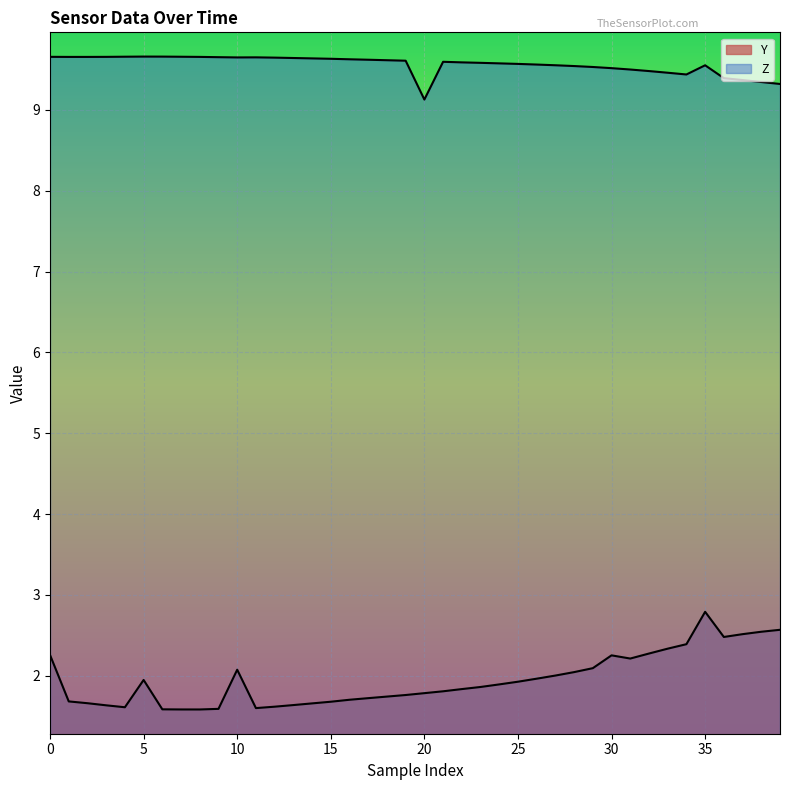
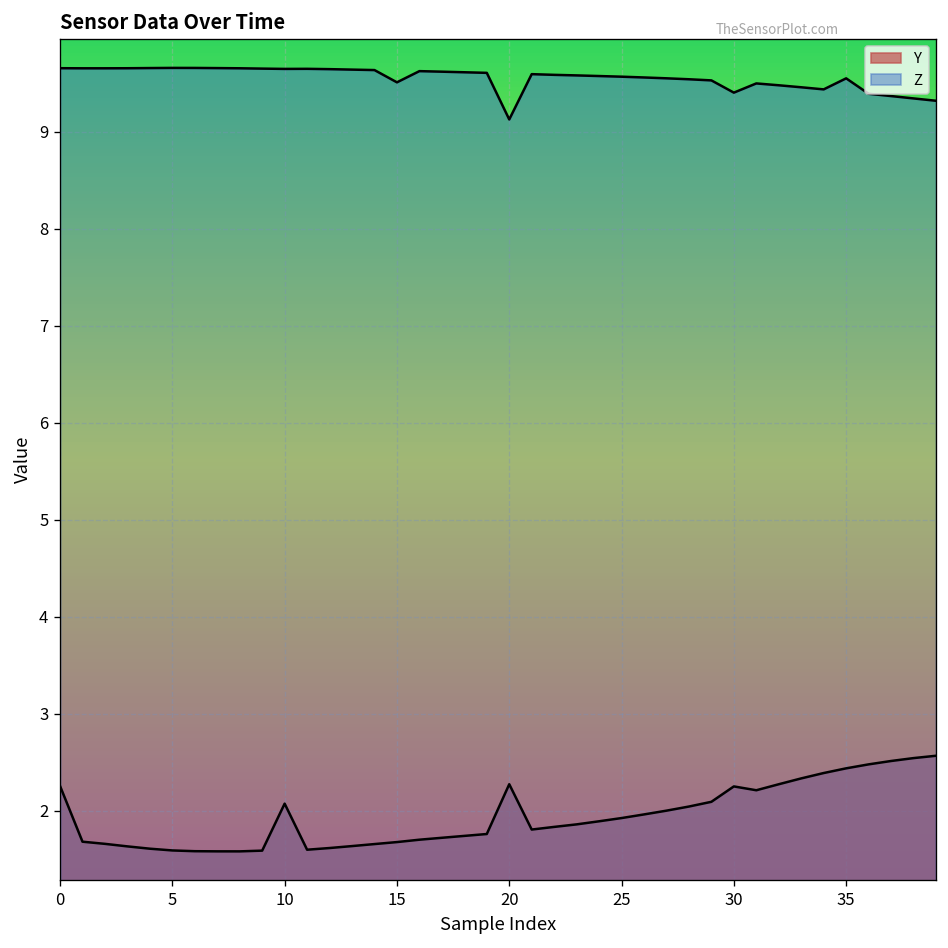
  {
    "Y": {
      "0": 2.3,
-     "5": 1.9,
+     "5": 1.6,
      "10": 2.1,
      "15": 1.7,
-     "20": 1.8,
+     "20": 2.3,
      "25": 1.9,
      "30": 2.3,
-     "35": 2.8
+     "35": 2.4
    },
    "Z": {
      "0": 9.7,
      "5": 9.7,
      "10": 9.6,
-     "15": 9.6,
+     "15": 9.5,
      "20": 9.1,
      "25": 9.6,
-     "30": 9.5,
+     "30": 9.4,
      "35": 9.6
    }
  }
